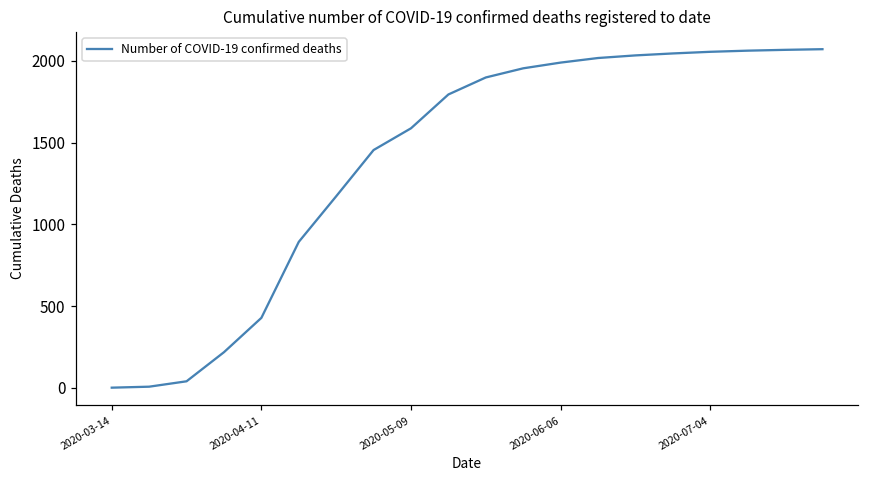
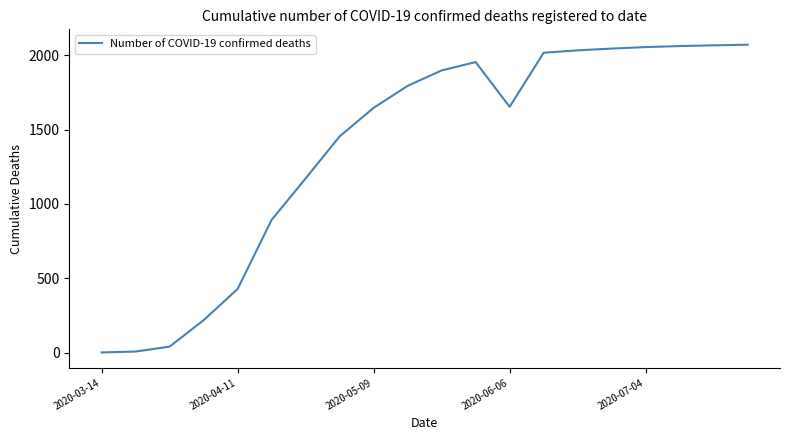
  {
    "2020-03-14": 0,
    "2020-04-11": 430,
-   "2020-05-09": 1590,
-   "2020-06-06": 1990,
+   "2020-05-09": 1650,
+   "2020-06-06": 1650,
    "2020-07-04": 2060
  }
